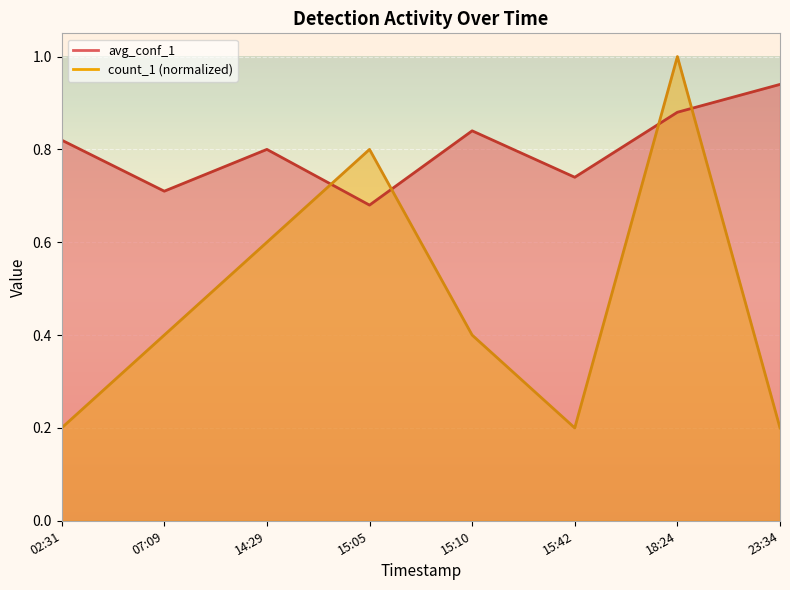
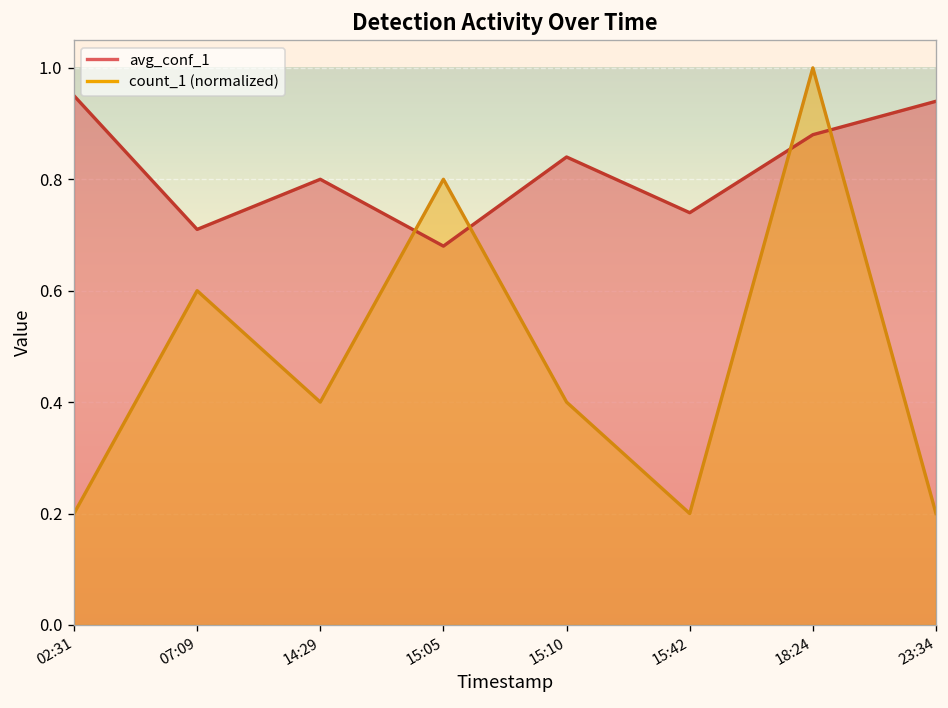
  {
    "avg_conf_1": {
-     "02:31": 0.82,
+     "02:31": 0.95,
      "07:09": 0.71,
      "14:29": 0.80,
      "15:05": 0.68,
      "15:10": 0.84,
      "15:42": 0.74,
      "18:24": 0.88,
      "23:34": 0.94
    },
    "count_1 (normalized)": {
      "02:31": 0.20,
-     "07:09": 0.40,
-     "14:29": 0.60,
+     "07:09": 0.60,
+     "14:29": 0.40,
      "15:05": 0.80,
      "15:10": 0.40,
      "15:42": 0.20,
      "18:24": 1.00,
      "23:34": 0.20
    }
  }
